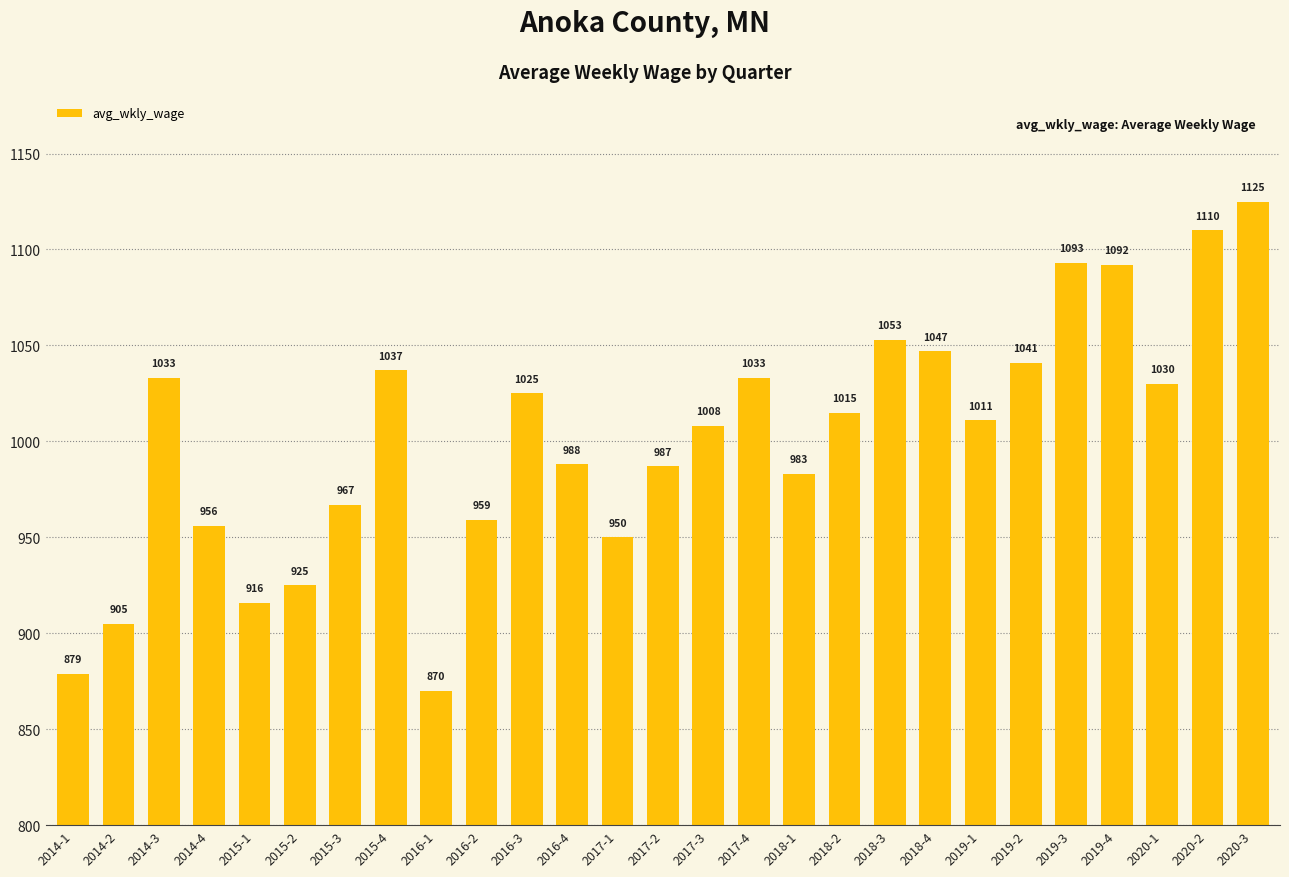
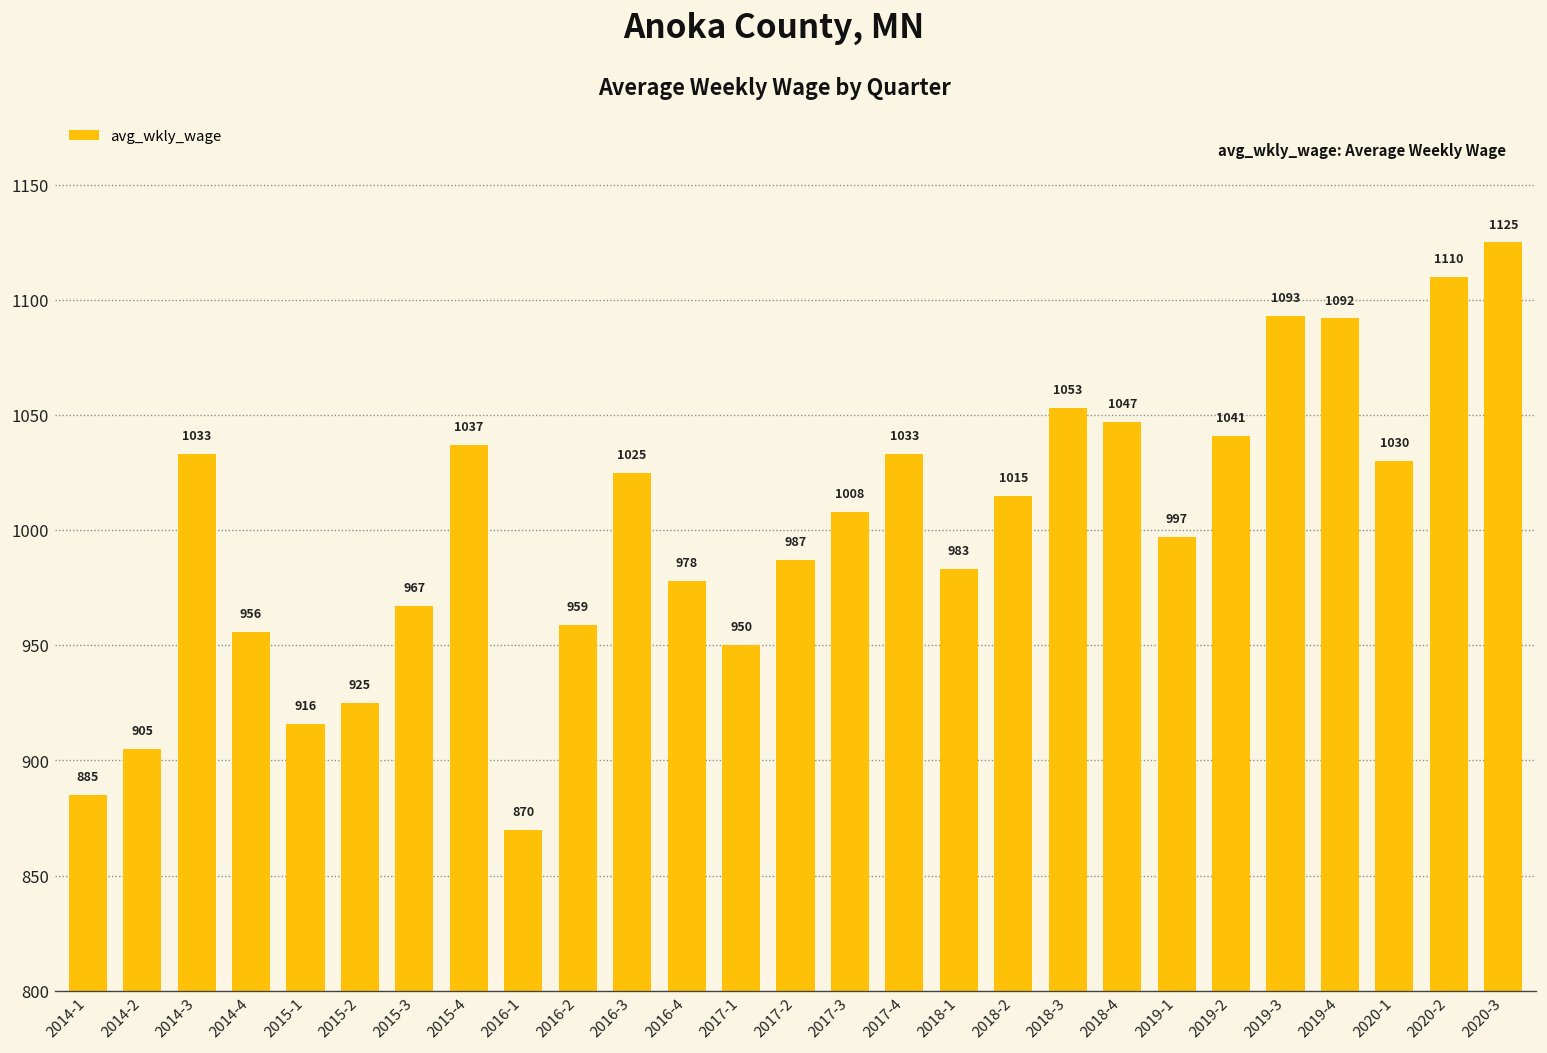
  {
-   "2014-1": 879,
+   "2014-1": 885,
    "2014-2": 905,
    "2014-3": 1033,
    "2014-4": 956,
    "2015-1": 916,
    "2015-2": 925,
    "2015-3": 967,
    "2015-4": 1037,
    "2016-1": 870,
    "2016-2": 959,
    "2016-3": 1025,
-   "2016-4": 988,
+   "2016-4": 978,
    "2017-1": 950,
    "2017-2": 987,
    "2017-3": 1008,
    "2017-4": 1033,
    "2018-1": 983,
    "2018-2": 1015,
    "2018-3": 1053,
    "2018-4": 1047,
-   "2019-1": 1011,
+   "2019-1": 997,
    "2019-2": 1041,
    "2019-3": 1093,
    "2019-4": 1092,
    "2020-1": 1030,
    "2020-2": 1110,
    "2020-3": 1125
  }
